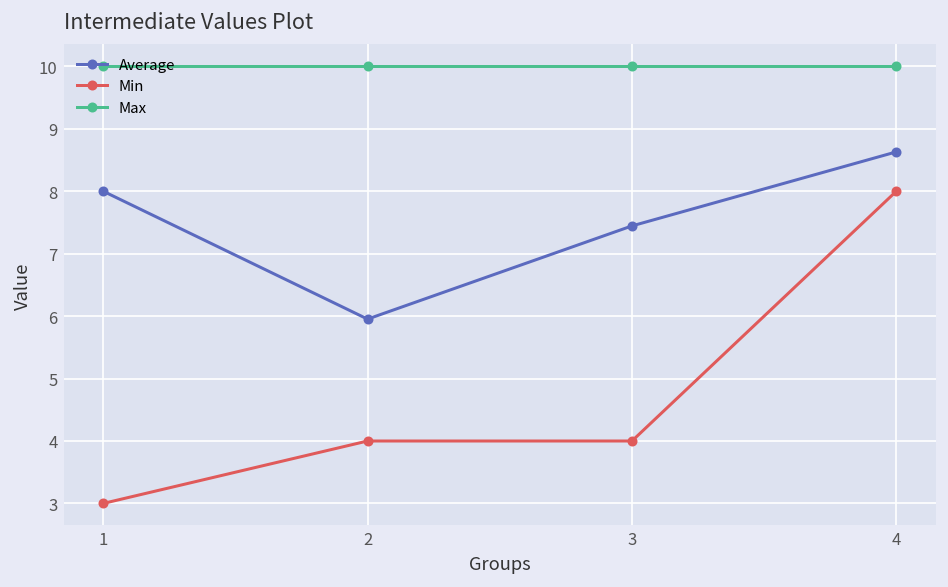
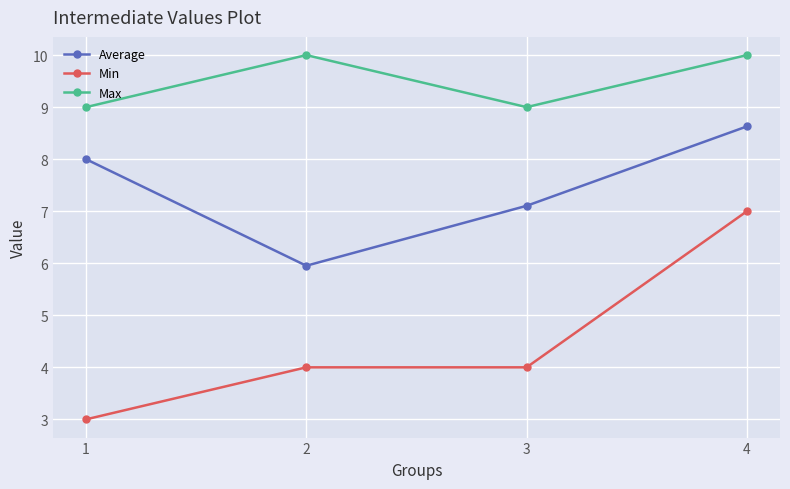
  {
    "Average": {
      "1": 8.0,
      "2": 6.0,
-     "3": 7.4,
+     "3": 7.1,
      "4": 8.6
    },
    "Min": {
      "1": 3,
      "2": 4,
      "3": 4,
-     "4": 8
+     "4": 7
    },
    "Max": {
-     "1": 10,
+     "1": 9,
      "2": 10,
-     "3": 10,
+     "3": 9,
      "4": 10
    }
  }
